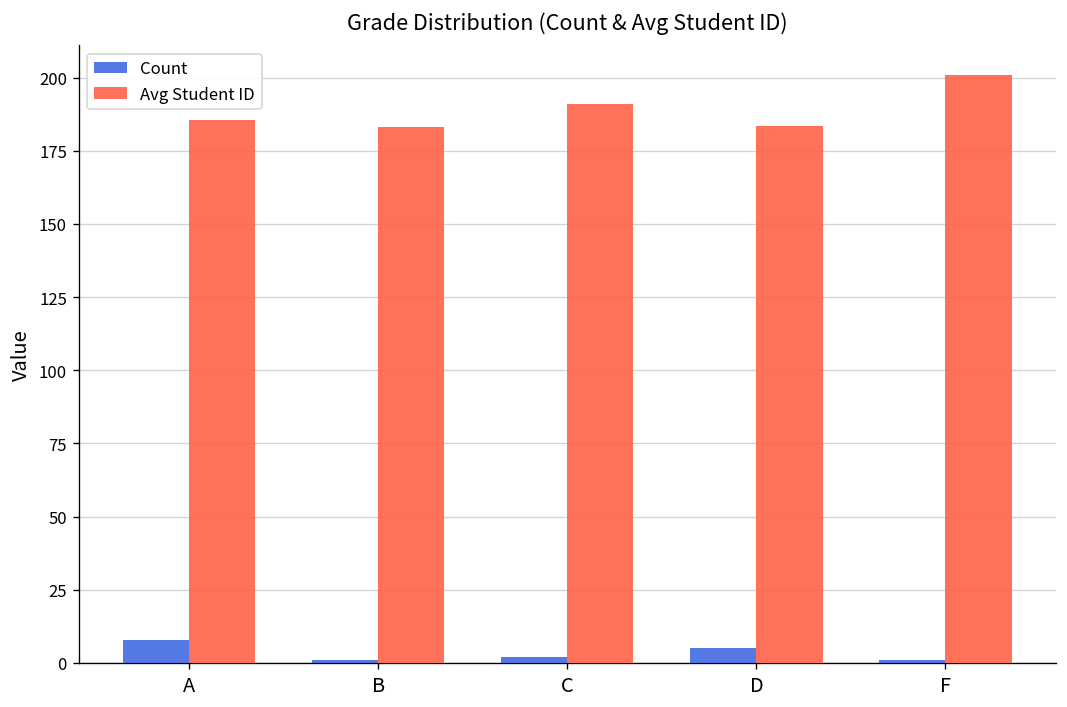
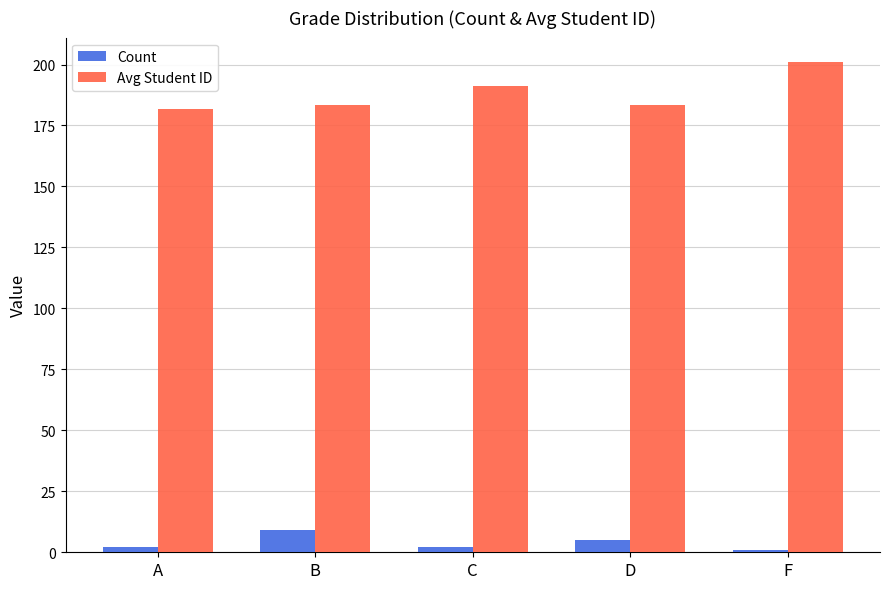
  {
    "Count": {
-     "A": 8,
-     "B": 1,
+     "A": 2,
+     "B": 9,
      "C": 2,
      "D": 5
    },
    "Avg Student ID": {
-     "A": 186,
+     "A": 182,
      "B": 183,
      "C": 191,
      "D": 184,
      "F": 201
    }
  }
